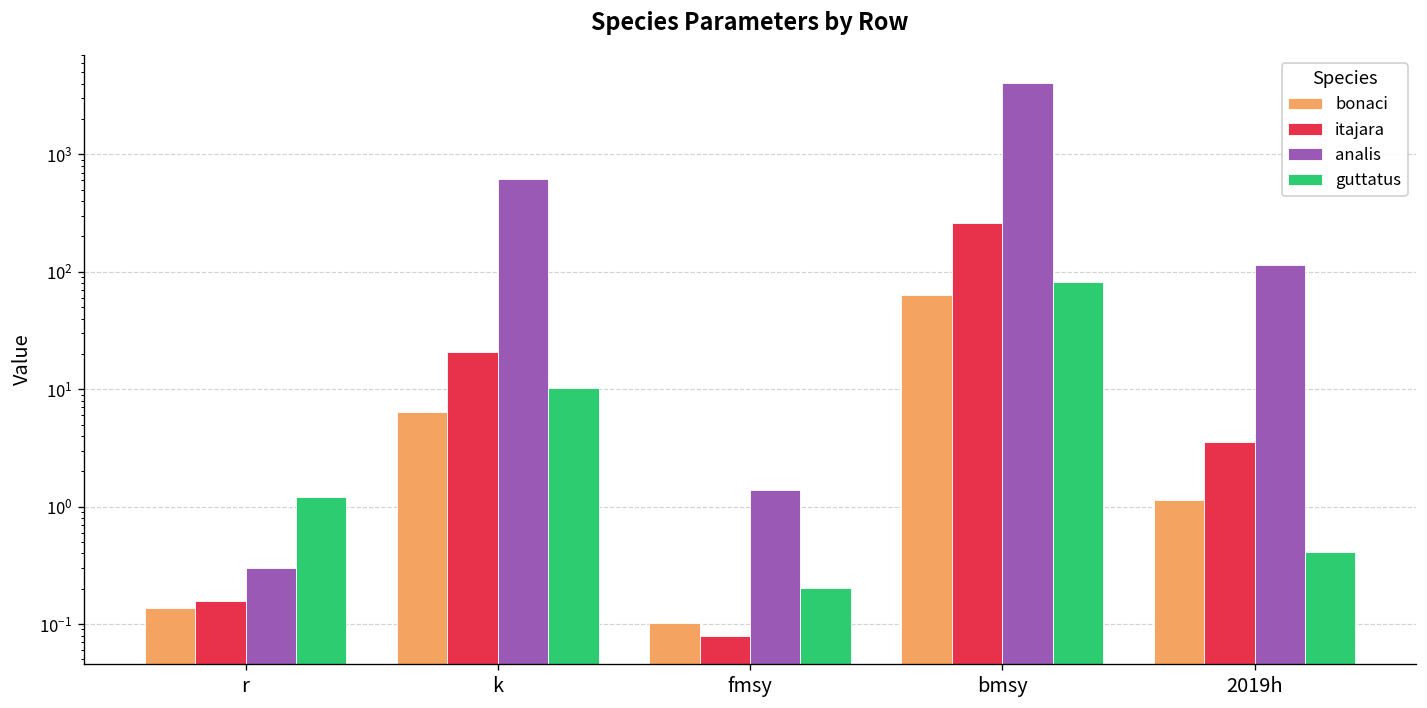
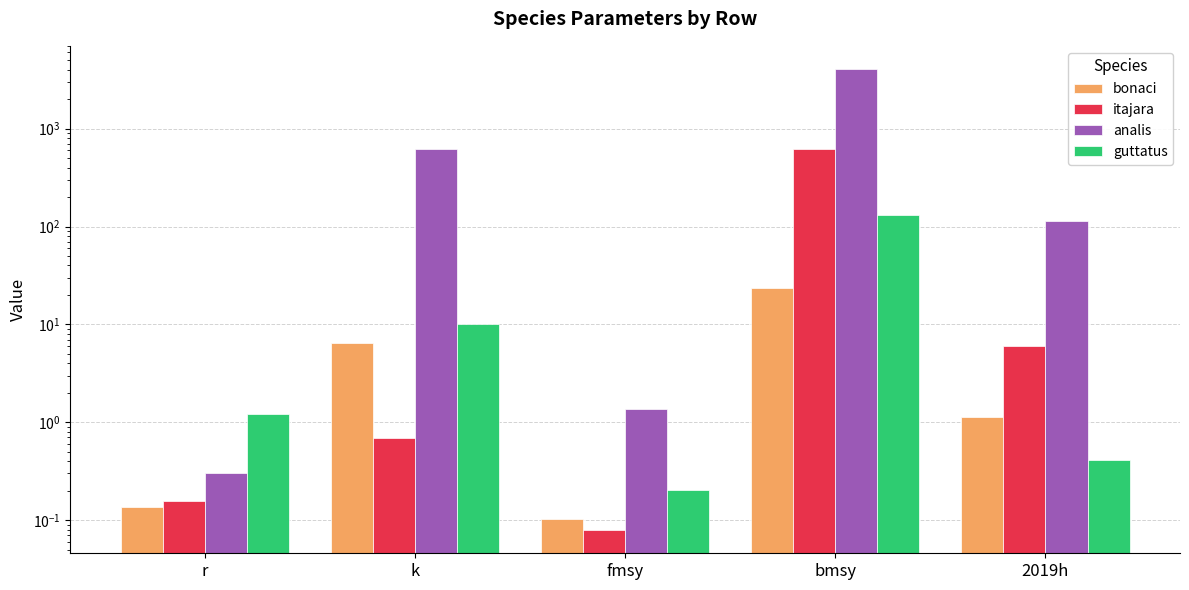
  {
    "bonaci": {
      "r": 0.14,
      "k": 6,
      "fmsy": 0.10,
-     "bmsy": 60,
+     "bmsy": 24,
      "2019h": 1.1
    },
    "itajara": {
      "r": 0.16,
-     "k": 21,
+     "k": 0.7,
      "fmsy": 0.08,
-     "bmsy": 260,
-     "2019h": 3.6
+     "bmsy": 600,
+     "2019h": 6
    },
    "analis": {
      "r": 0.3,
      "k": 600,
      "fmsy": 1.4,
      "bmsy": 4100,
      "2019h": 110
    },
    "guttatus": {
      "r": 1.2,
      "k": 10,
      "fmsy": 0.20,
-     "bmsy": 80,
+     "bmsy": 130,
      "2019h": 0.41
    }
  }
